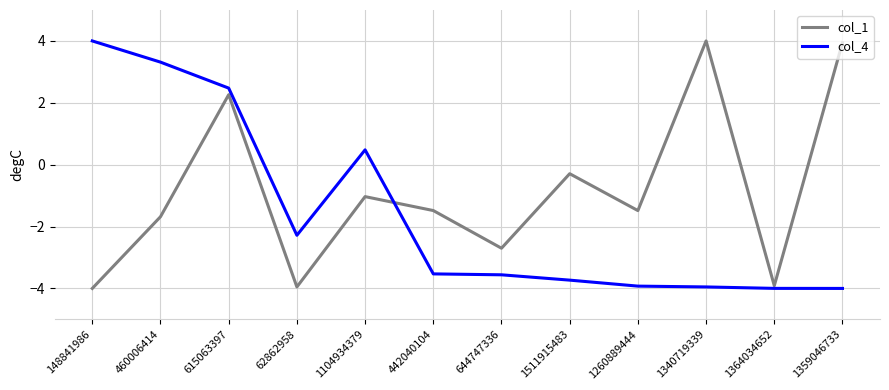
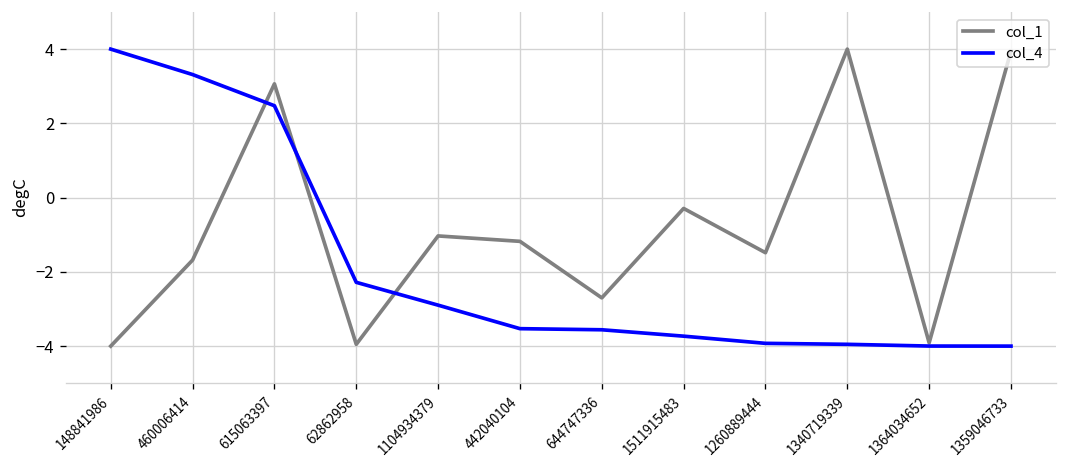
  {
    "col_1": {
      "148841986": -4.0,
      "460006414": -1.7,
-     "615063397": 2.3,
+     "615063397": 3.1,
      "62862958": -4.0,
      "1104934379": -1.0,
-     "442040104": -1.5,
+     "442040104": -1.2,
      "644747336": -2.7,
      "1511915483": -0.3,
      "1260889444": -1.5,
      "1340719339": 4.0,
      "1364034652": -3.9
    },
    "col_4": {
      "148841986": 4.0,
      "460006414": 3.3,
      "615063397": 2.5,
      "62862958": -2.3,
-     "1104934379": 0.5,
+     "1104934379": -2.9,
      "442040104": -3.5,
      "644747336": -3.6,
      "1511915483": -3.7,
      "1260889444": -3.9,
      "1340719339": -4.0,
      "1364034652": -4.0,
      "1359046733": -4.0
    }
  }
